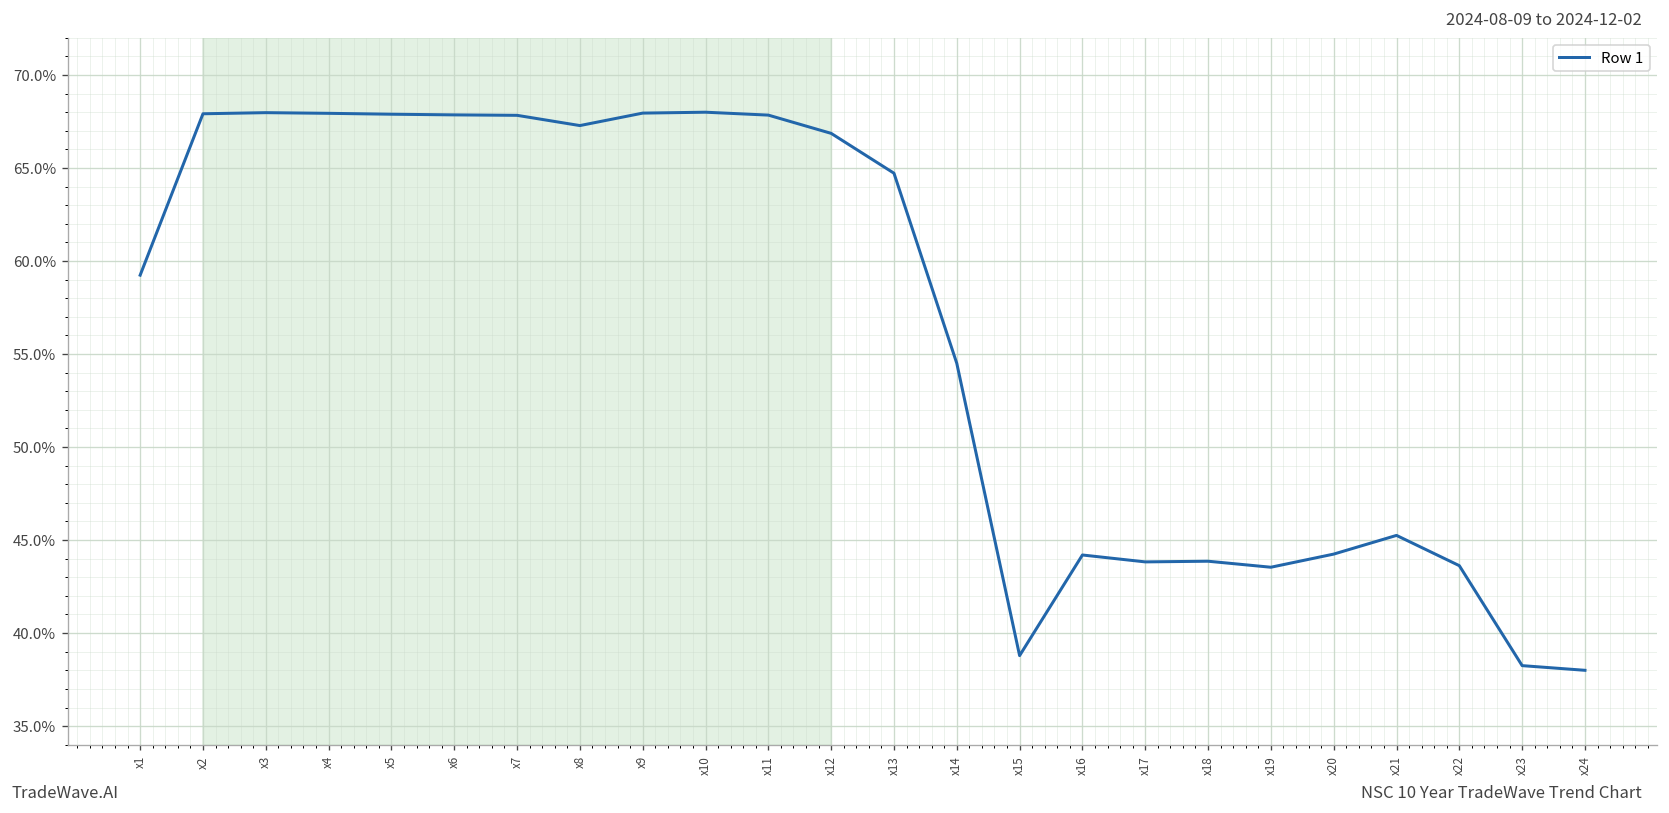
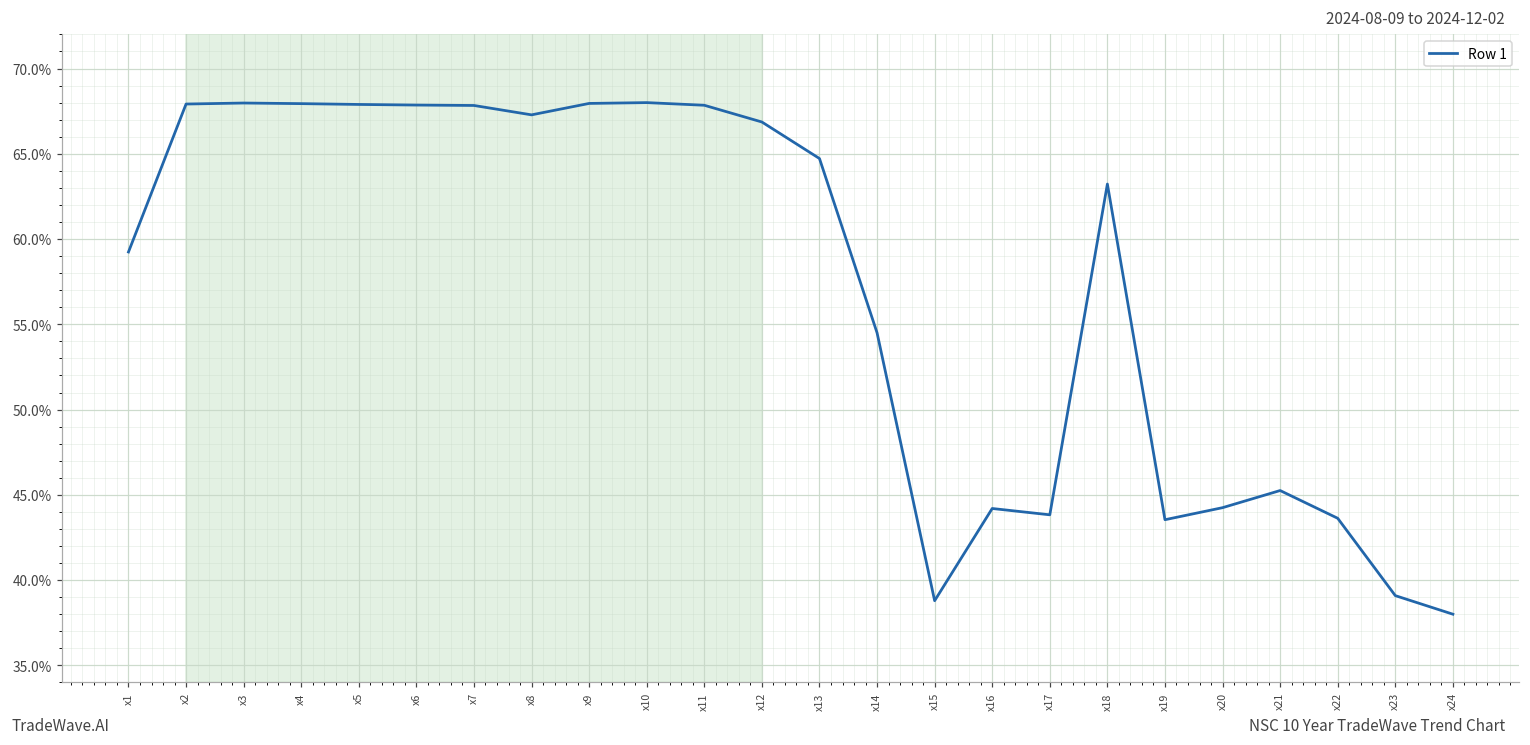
  {
    "x1": "59.2%",
    "x2": "67.9%",
    "x3": "68.0%",
    "x4": "67.9%",
    "x5": "67.9%",
    "x6": "67.9%",
    "x7": "67.8%",
    "x8": "67.3%",
    "x9": "68.0%",
    "x10": "68.0%",
    "x11": "67.8%",
    "x12": "66.9%",
    "x13": "64.7%",
    "x14": "54.5%",
    "x15": "38.8%",
    "x16": "44.2%",
    "x17": "43.8%",
-   "x18": "43.9%",
+   "x18": "63.2%",
    "x19": "43.5%",
    "x20": "44.2%",
    "x21": "45.3%",
    "x22": "43.6%",
-   "x23": "38.3%",
+   "x23": "39.1%",
    "x24": "38.0%"
  }
